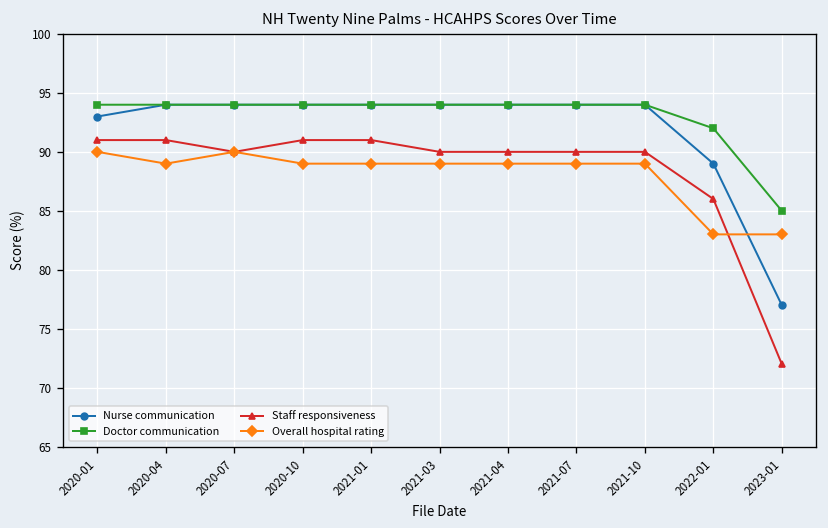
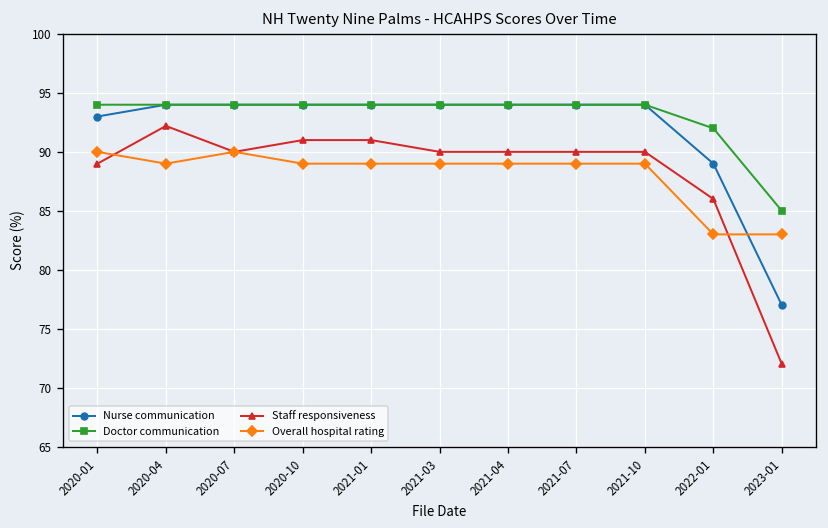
  {
    "Nurse communication": {
      "2020-01": 93,
      "2022-01": 89,
      "2023-01": 77
    },
    "Doctor communication": {
      "2020-01": 94,
      "2022-01": 92,
      "2023-01": 85
    },
    "Staff responsiveness": {
-     "2020-01": 91,
-     "2020-04": 91,
+     "2020-01": 89,
+     "2020-04": 92,
      "2020-10": 91,
      "2021-01": 91,
      "2021-03": 90,
      "2021-04": 90,
      "2021-07": 90,
      "2021-10": 90,
      "2022-01": 86,
      "2023-01": 72
    },
    "Overall hospital rating": {
      "2020-01": 90,
      "2020-04": 89,
      "2020-10": 89,
      "2021-01": 89,
      "2021-03": 89,
      "2021-04": 89,
      "2021-07": 89,
      "2021-10": 89,
      "2022-01": 83,
      "2023-01": 83
    }
  }
